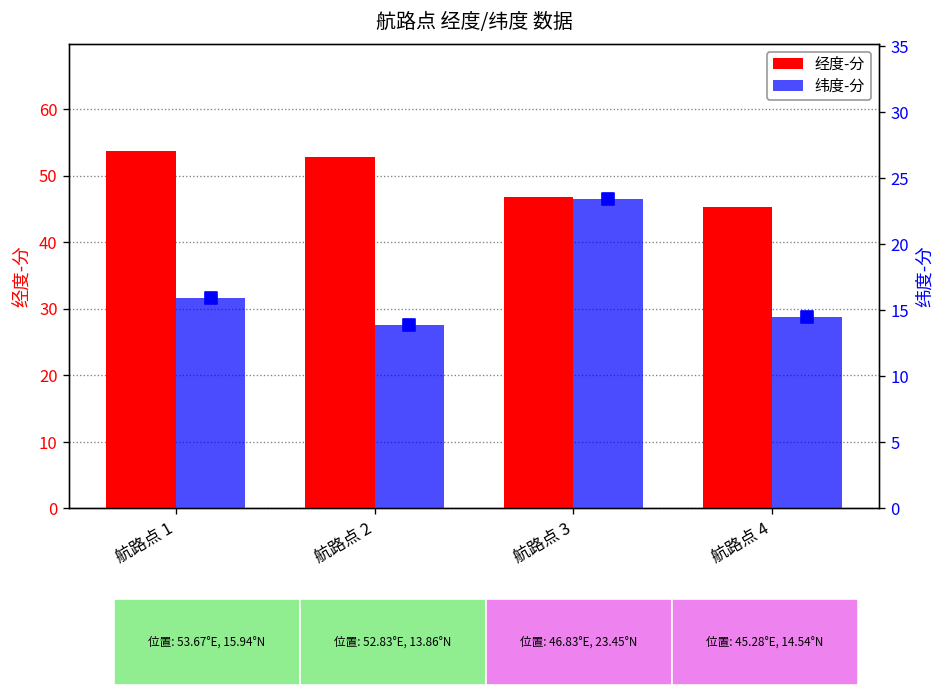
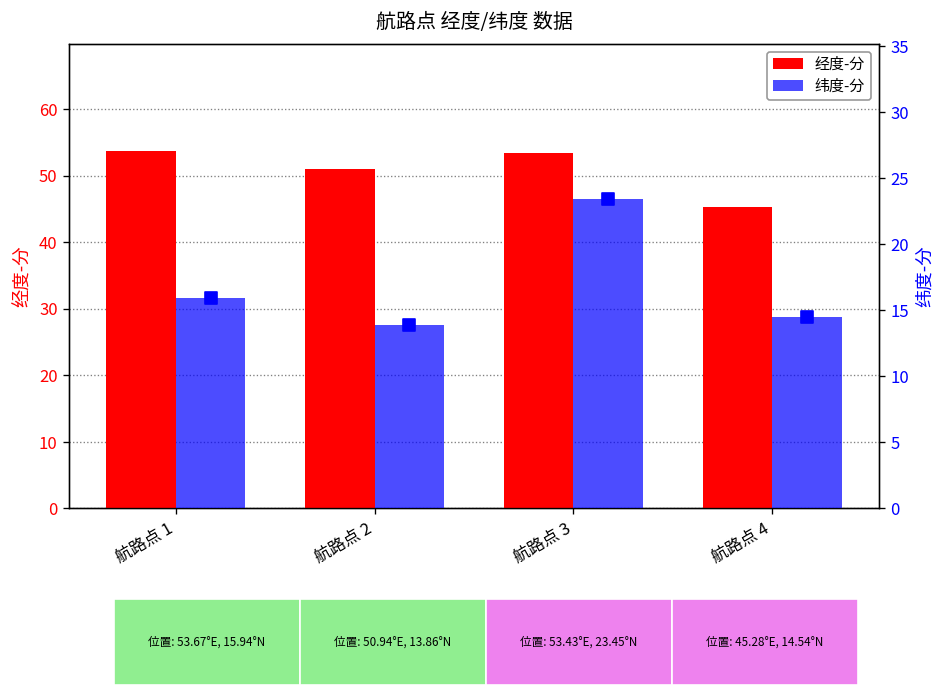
  {
    "经度-分": {
-     "航路点 2": "52.83°E,",
-     "航路点 3": "46.83°E,"
+     "航路点 2": "50.94°E,",
+     "航路点 3": "53.43°E,"
    }
  }
